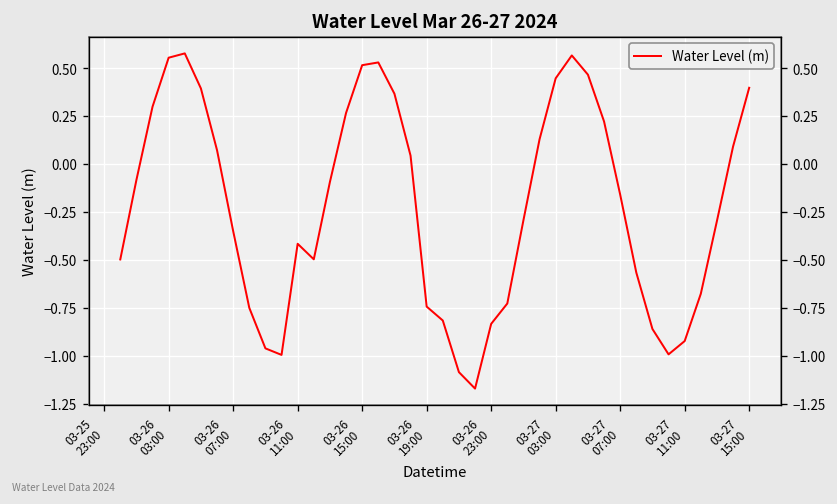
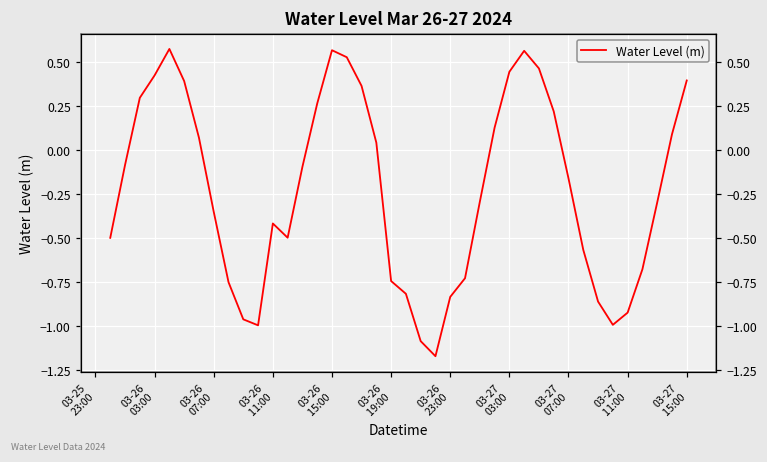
  {
-   "03-26 03:00": 0.55,
+   "03-26 03:00": 0.43,
    "03-26 07:00": -0.35,
    "03-26 11:00": -0.42,
-   "03-26 15:00": 0.52,
+   "03-26 15:00": 0.57,
    "03-26 19:00": -0.74,
    "03-26 23:00": -0.83,
    "03-27 03:00": 0.45,
    "03-27 07:00": -0.16,
    "03-27 11:00": -0.92,
    "03-27 15:00": 0.40
  }
